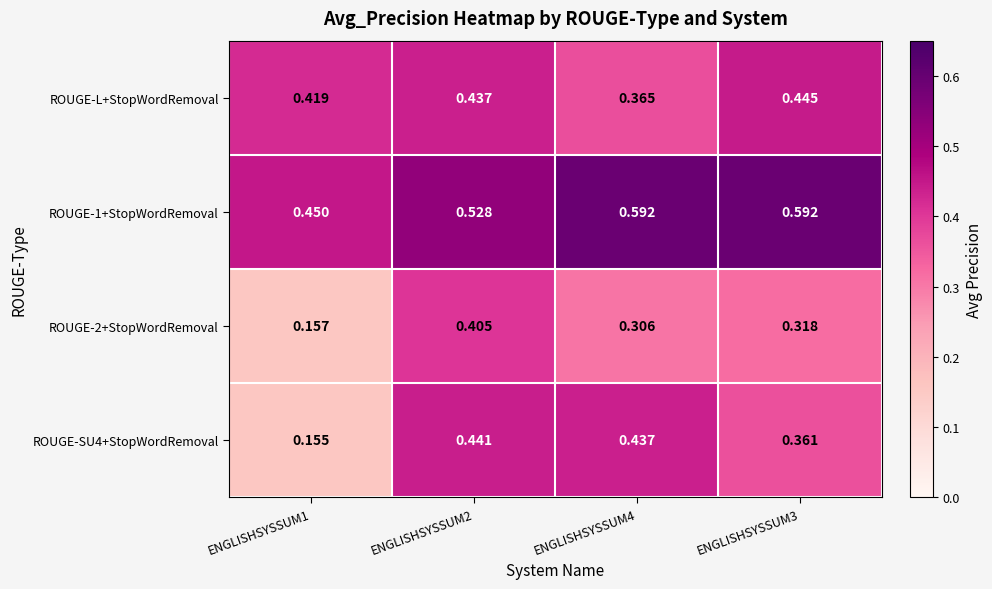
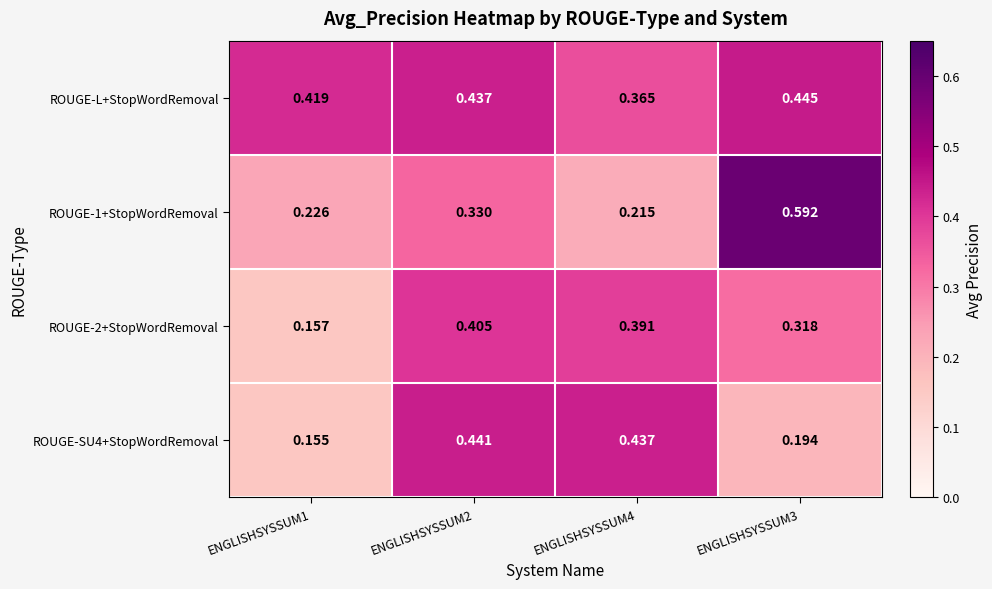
  {
    "ROUGE-L+StopWordRemoval": {
      "ENGLISHSYSSUM1": 0.419,
      "ENGLISHSYSSUM2": 0.437,
      "ENGLISHSYSSUM4": 0.365,
      "ENGLISHSYSSUM3": 0.445
    },
    "ROUGE-1+StopWordRemoval": {
-     "ENGLISHSYSSUM1": 0.450,
-     "ENGLISHSYSSUM2": 0.528,
-     "ENGLISHSYSSUM4": 0.592,
+     "ENGLISHSYSSUM1": 0.226,
+     "ENGLISHSYSSUM2": 0.330,
+     "ENGLISHSYSSUM4": 0.215,
      "ENGLISHSYSSUM3": 0.592
    },
    "ROUGE-2+StopWordRemoval": {
      "ENGLISHSYSSUM1": 0.157,
      "ENGLISHSYSSUM2": 0.405,
-     "ENGLISHSYSSUM4": 0.306,
+     "ENGLISHSYSSUM4": 0.391,
      "ENGLISHSYSSUM3": 0.318
    },
    "ROUGE-SU4+StopWordRemoval": {
      "ENGLISHSYSSUM1": 0.155,
      "ENGLISHSYSSUM2": 0.441,
      "ENGLISHSYSSUM4": 0.437,
-     "ENGLISHSYSSUM3": 0.361
+     "ENGLISHSYSSUM3": 0.194
    }
  }
